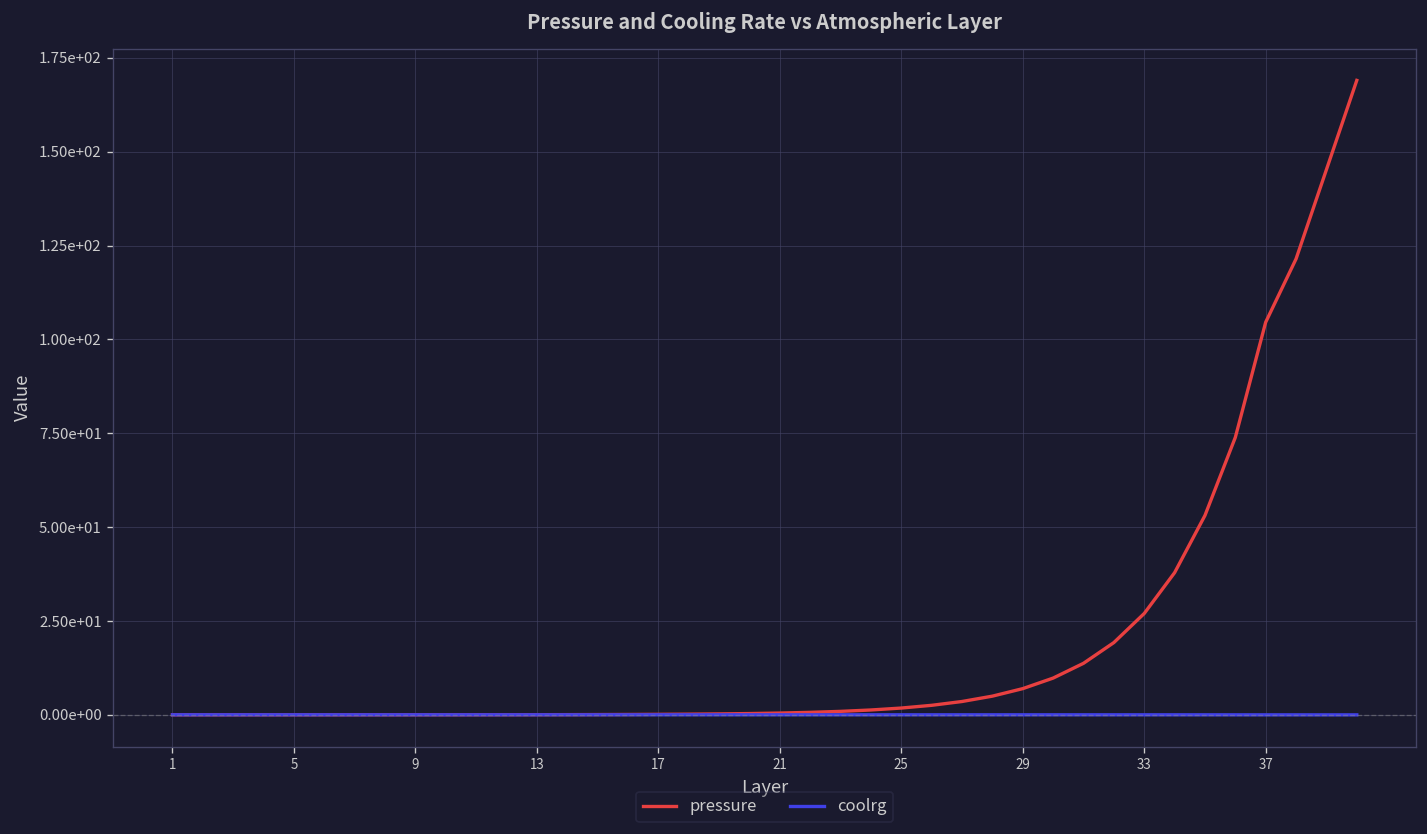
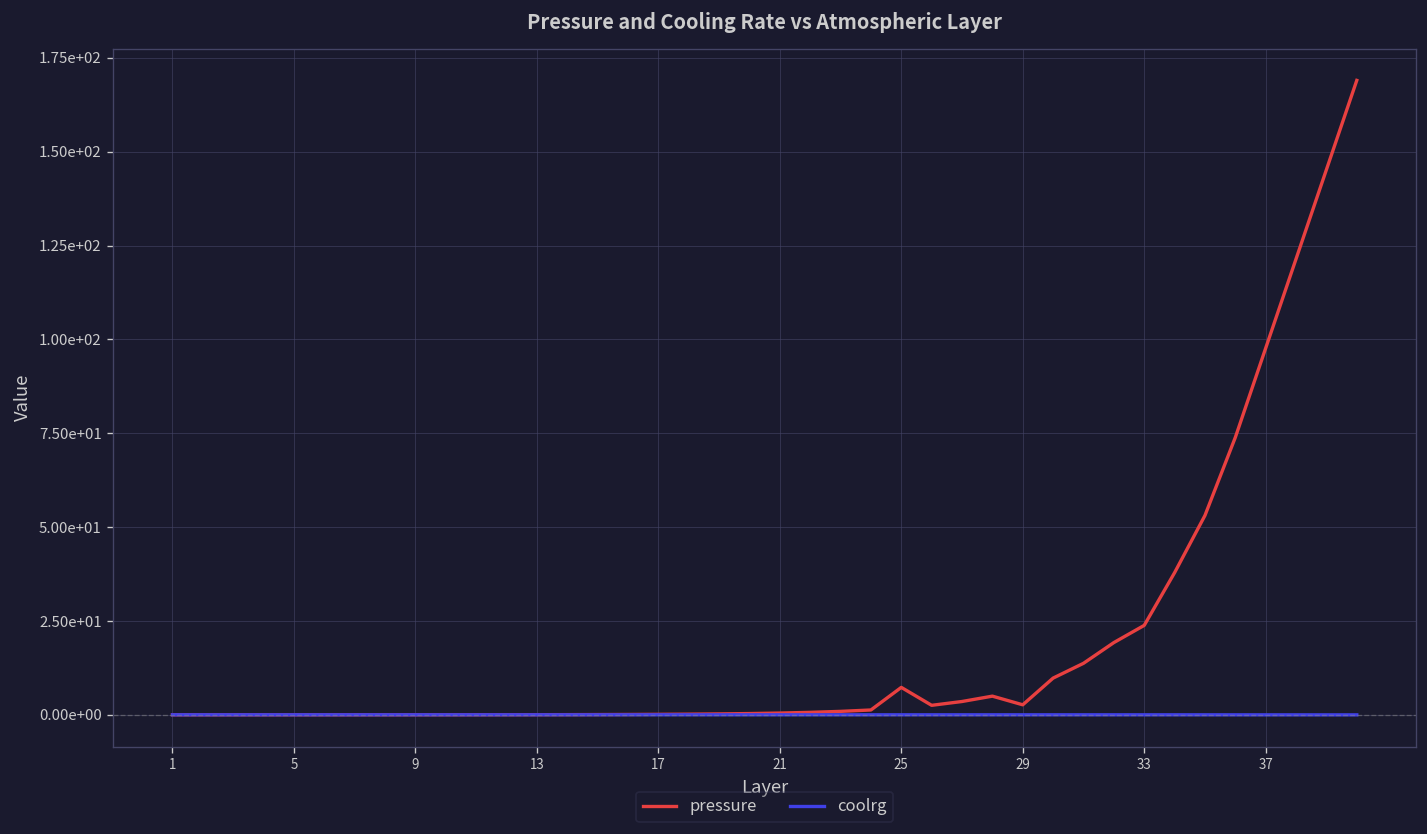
  {
    "pressure": {
-     "25": 2,
-     "29": 7,
-     "33": 27,
-     "37": 105
+     "25": 7,
+     "29": 3,
+     "33": 24,
+     "37": 98
    },
    "coolrg": {
      "25": 0,
      "29": 0,
      "33": 0,
      "37": 0
    }
  }
